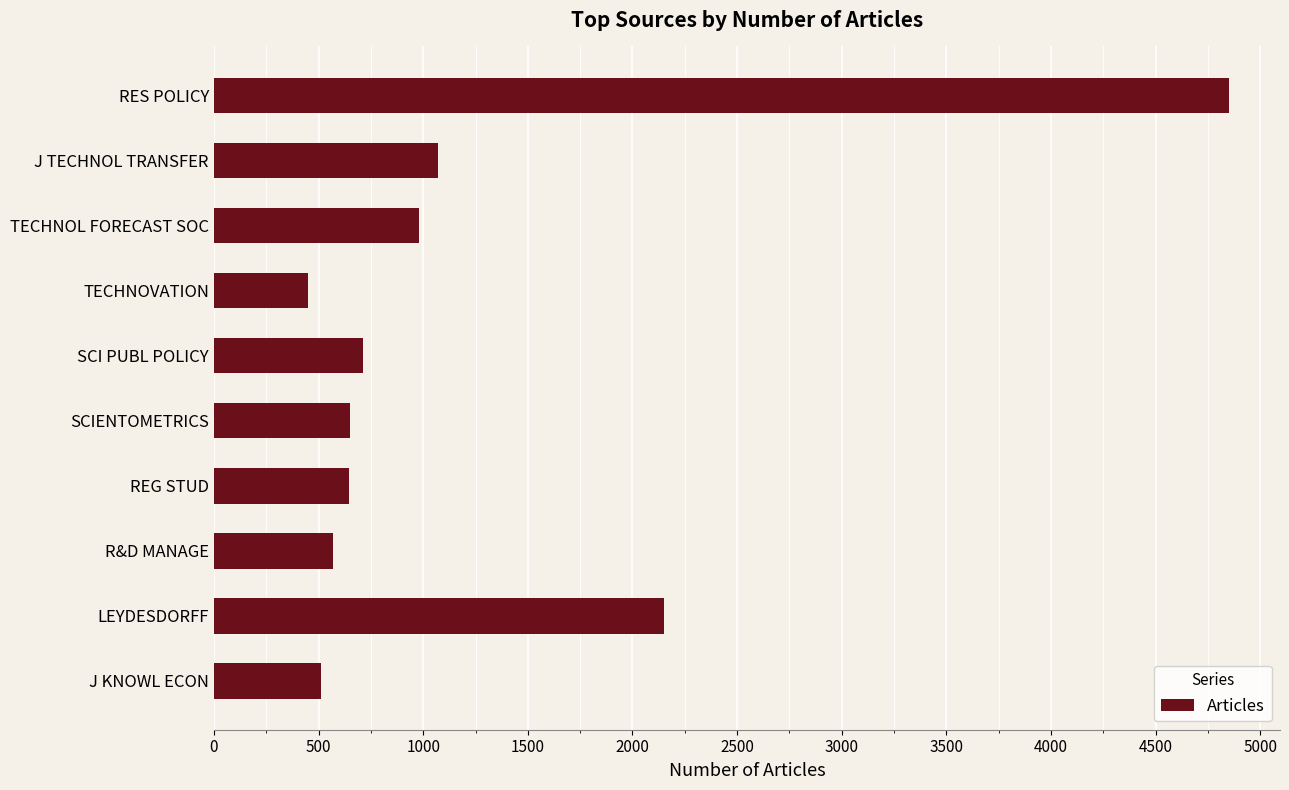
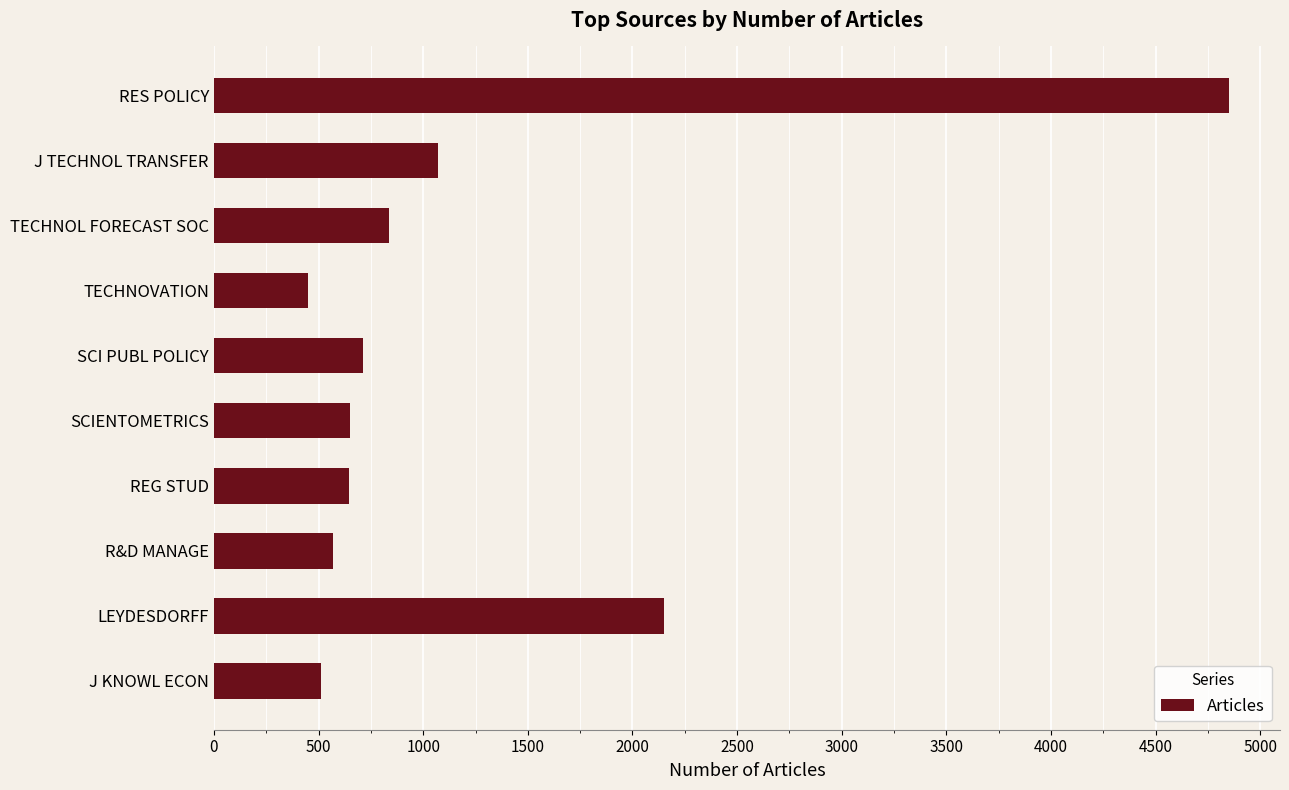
  {
    "RES POLICY": 4850,
    "J TECHNOL TRANSFER": 1070,
-   "TECHNOL FORECAST SOC": 980,
+   "TECHNOL FORECAST SOC": 840,
    "TECHNOVATION": 450,
    "SCI PUBL POLICY": 710,
    "SCIENTOMETRICS": 650,
    "REG STUD": 650,
    "R&D MANAGE": 570,
    "LEYDESDORFF": 2150,
    "J KNOWL ECON": 510
  }
